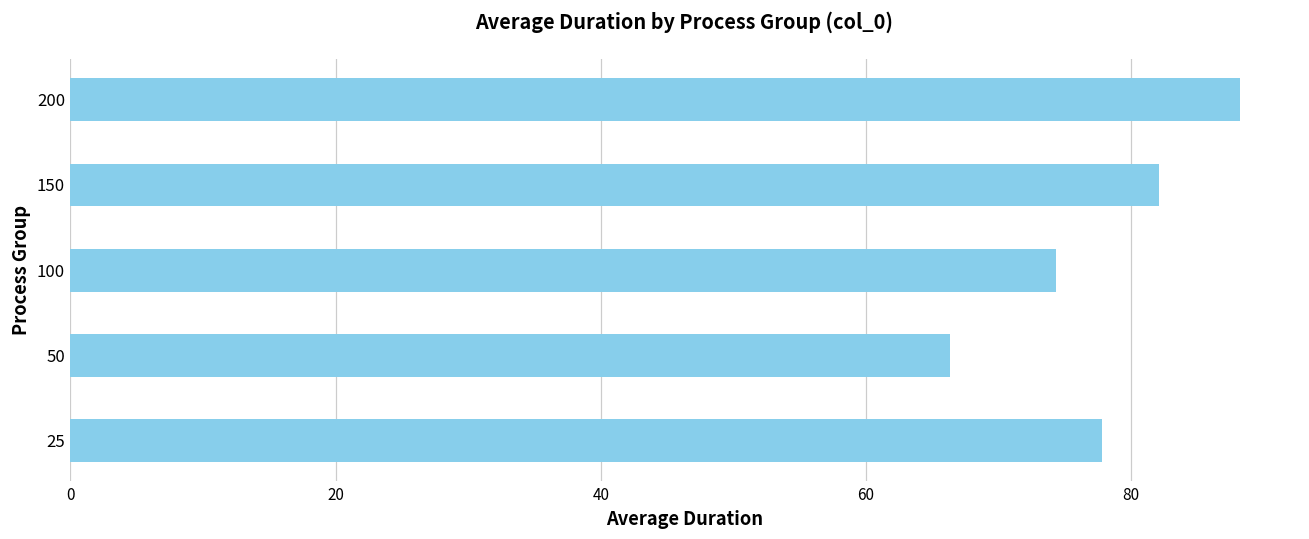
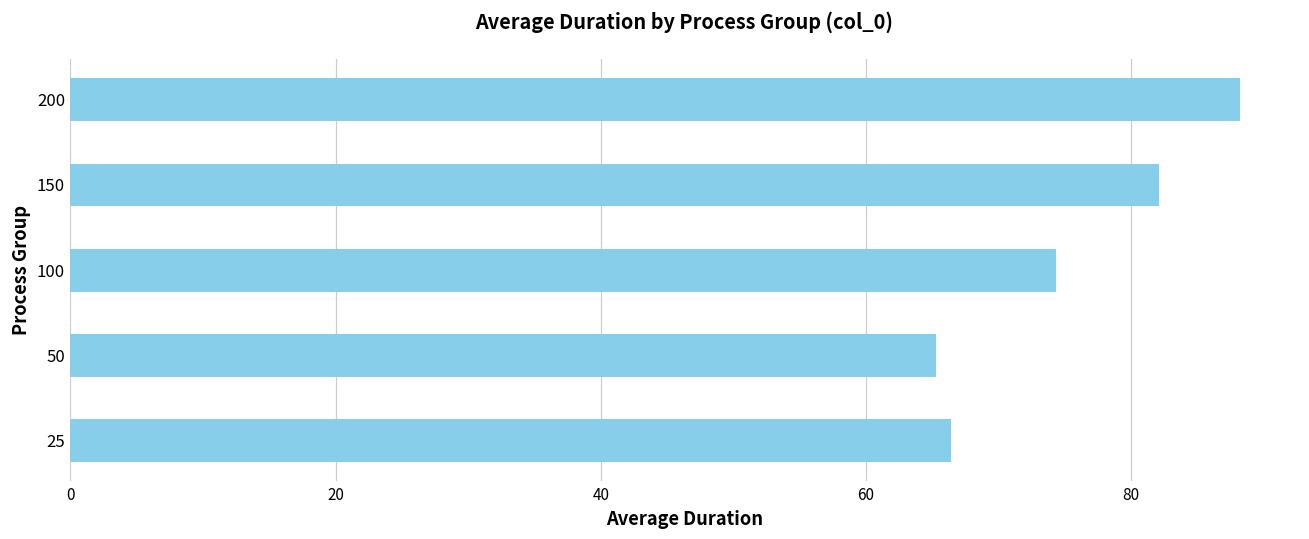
  {
    "200": 88.2,
    "150": 82.1,
    "100": 74.3,
-   "50": 66.3,
-   "25": 77.8
+   "50": 65.3,
+   "25": 66.4
  }
